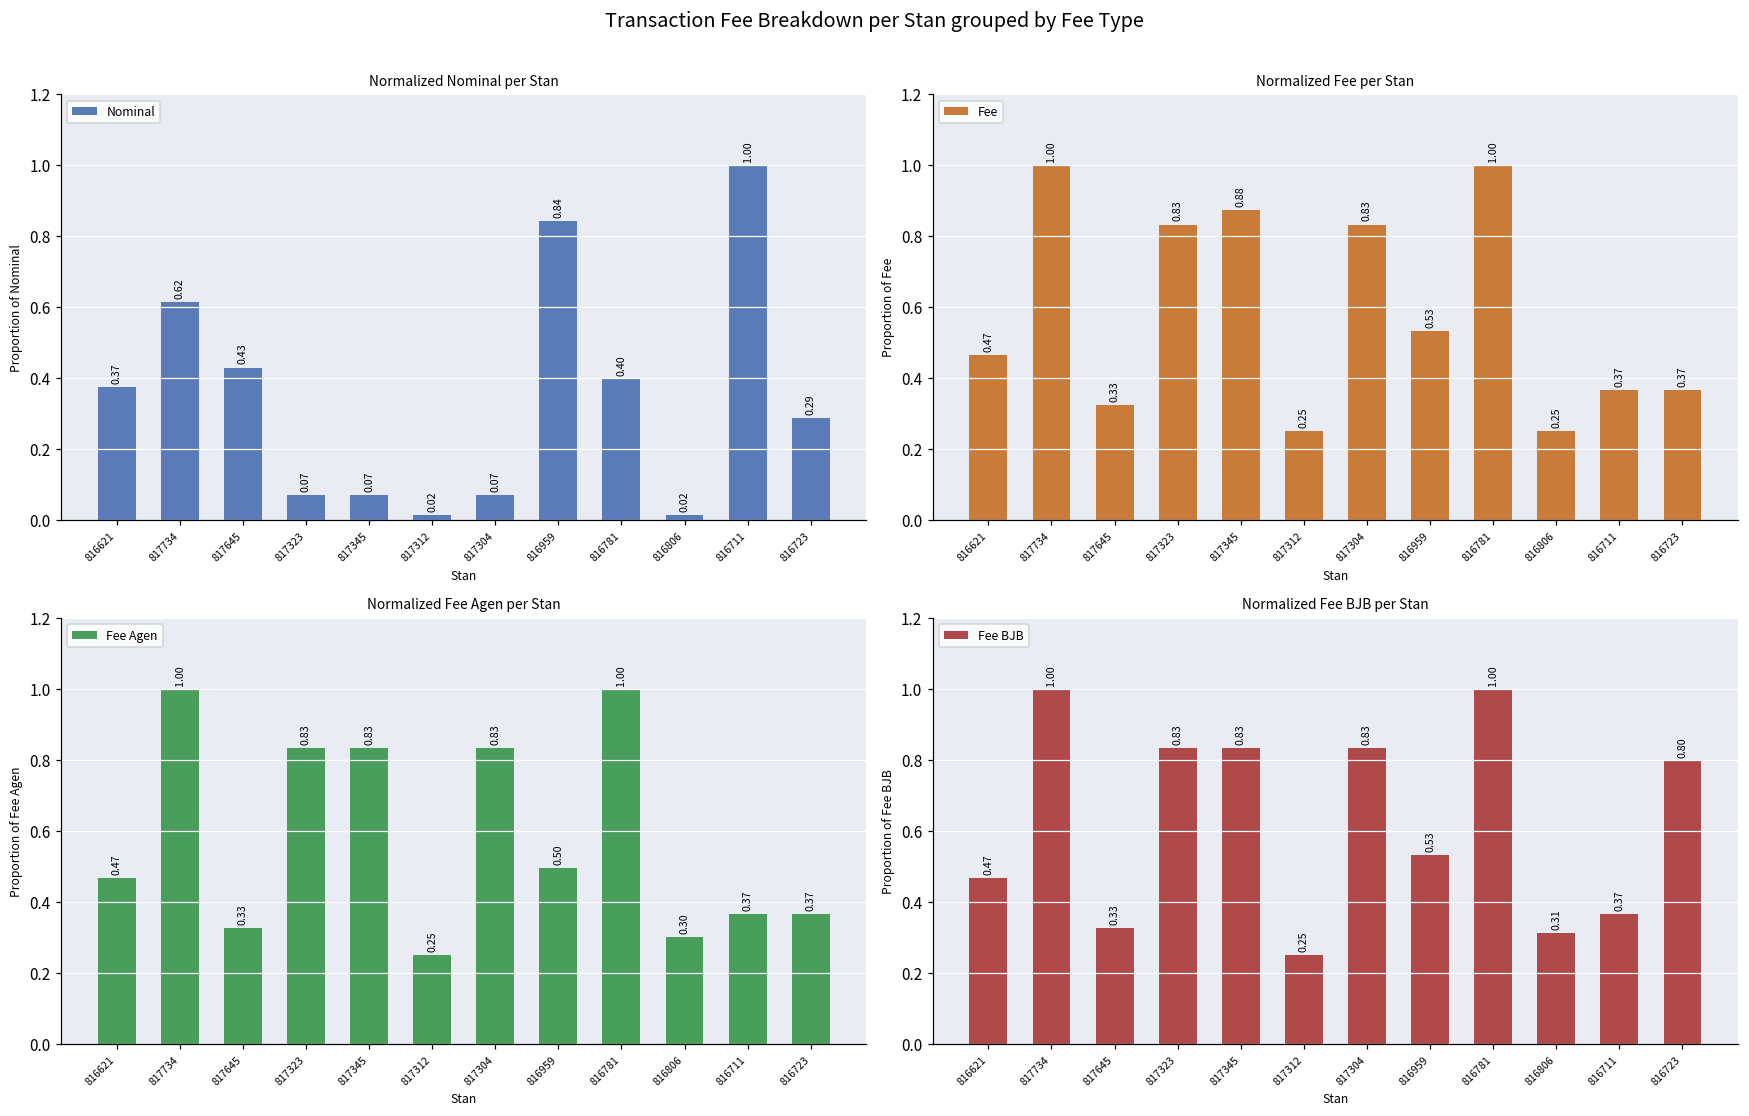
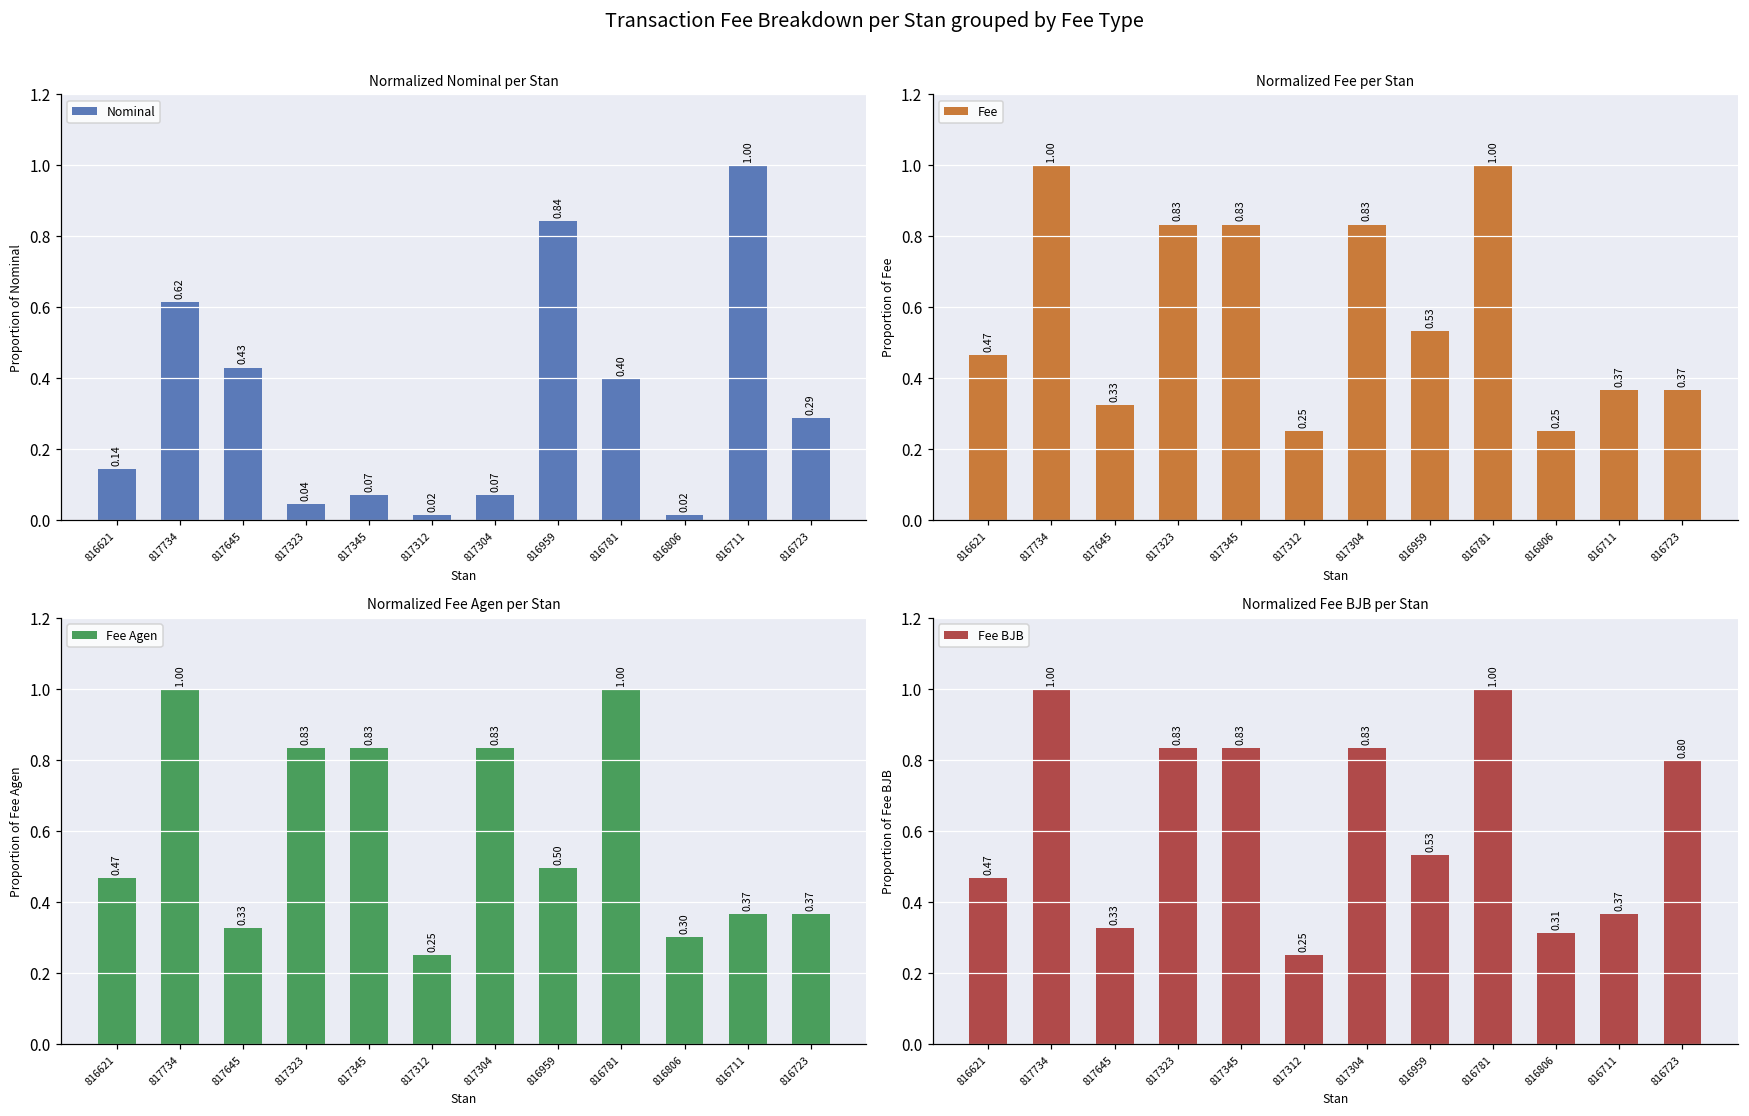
  {
    "Normalized Nominal per Stan": {
-     "816621": 0.37,
+     "816621": 0.14,
      "817734": 0.62,
      "817645": 0.43,
-     "817323": 0.07,
+     "817323": 0.04,
      "817345": 0.07,
      "817312": 0.02,
      "817304": 0.07,
      "816959": 0.84,
      "816781": 0.40,
      "816806": 0.02,
      "816711": 1.00,
      "816723": 0.29
    },
    "Normalized Fee per Stan": {
      "816621": 0.47,
      "817734": 1.00,
      "817645": 0.33,
      "817323": 0.83,
-     "817345": 0.88,
+     "817345": 0.83,
      "817312": 0.25,
      "817304": 0.83,
      "816959": 0.53,
      "816781": 1.00,
      "816806": 0.25,
      "816711": 0.37,
      "816723": 0.37
    },
    "Normalized Fee Agen per Stan": {
      "816621": 0.47,
      "817734": 1.00,
      "817645": 0.33,
      "817323": 0.83,
      "817345": 0.83,
      "817312": 0.25,
      "817304": 0.83,
      "816959": 0.50,
      "816781": 1.00,
      "816806": 0.30,
      "816711": 0.37,
      "816723": 0.37
    },
    "Normalized Fee BJB per Stan": {
      "816621": 0.47,
      "817734": 1.00,
      "817645": 0.33,
      "817323": 0.83,
      "817345": 0.83,
      "817312": 0.25,
      "817304": 0.83,
      "816959": 0.53,
      "816781": 1.00,
      "816806": 0.31,
      "816711": 0.37,
      "816723": 0.80
    }
  }
